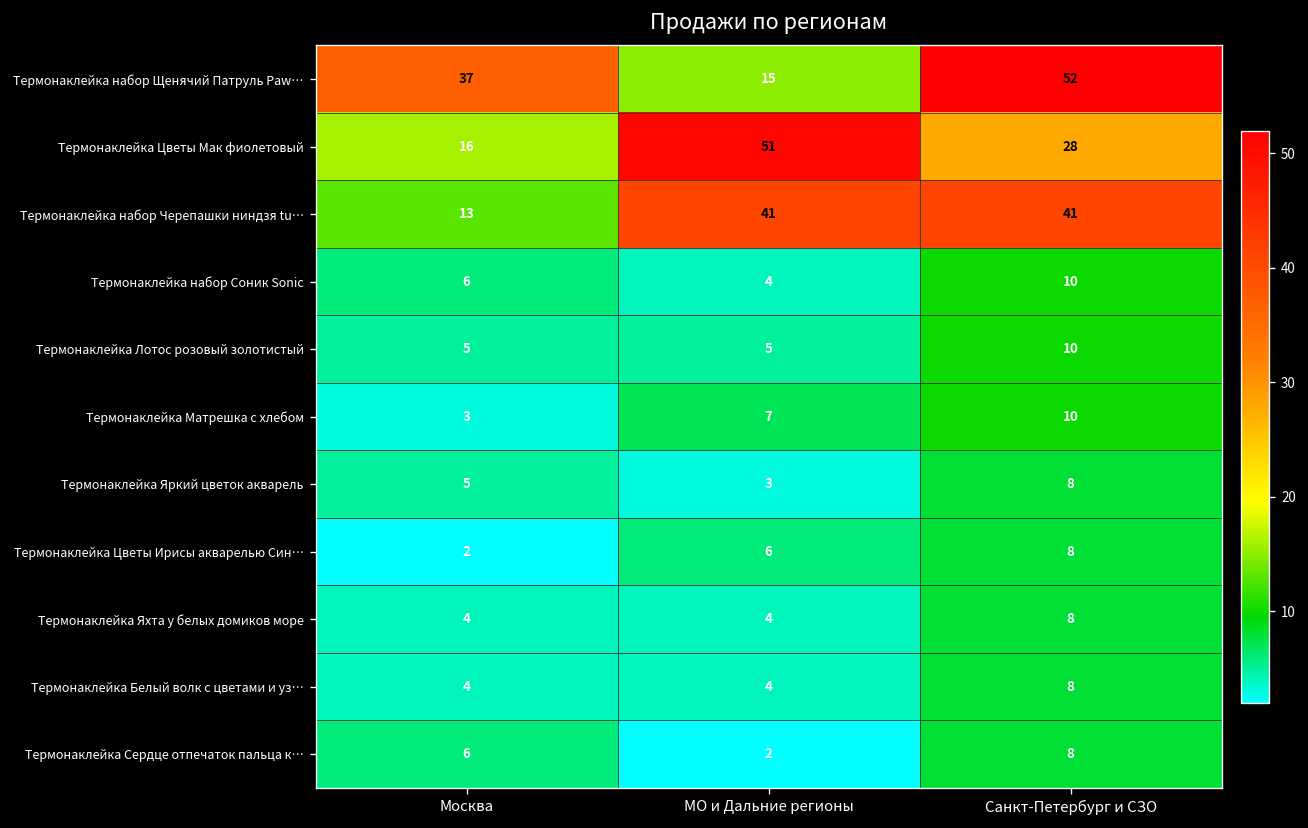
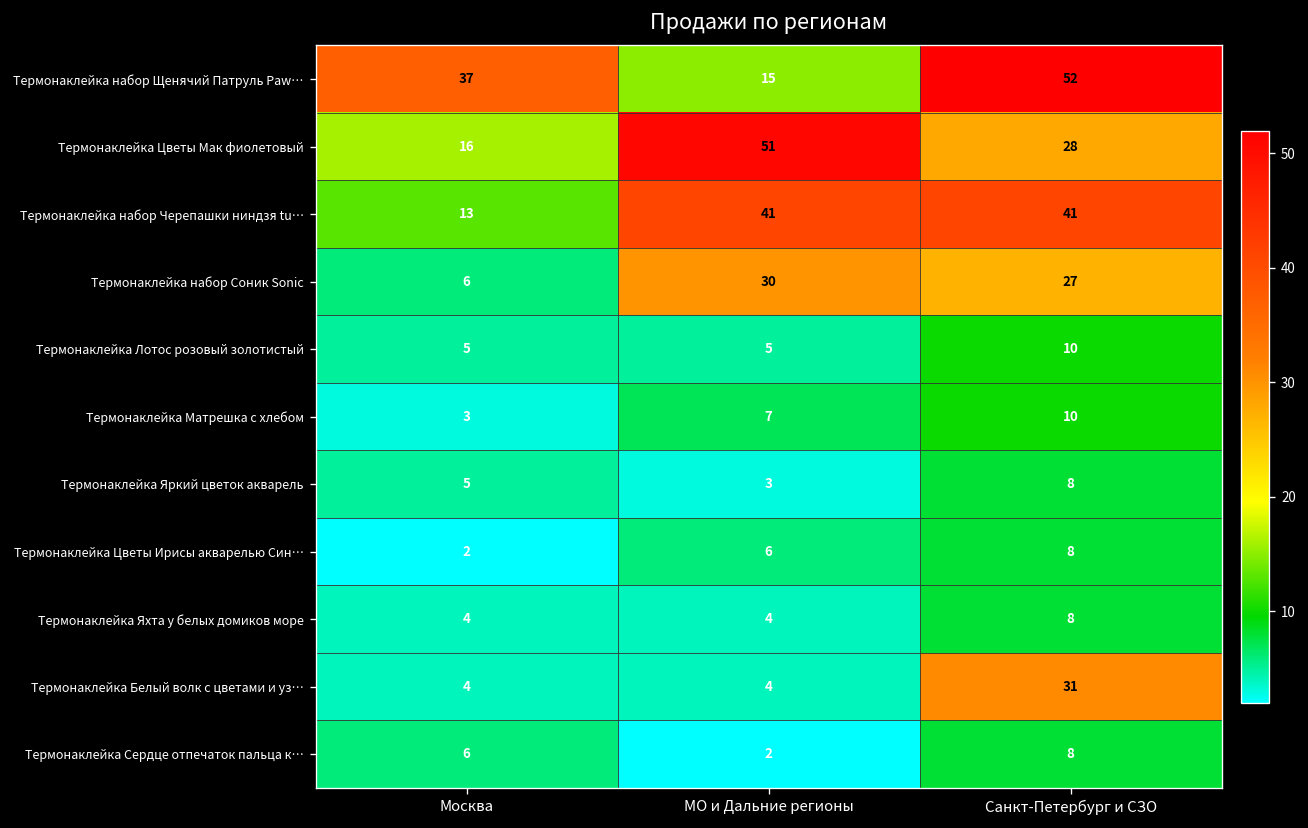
  {
    "Термонаклейка набор Щенячий Патруль Paw…": {
      "Москва": 37,
      "МО и Дальние регионы": 15,
      "Санкт-Петербург и СЗО": 52
    },
    "Термонаклейка Цветы Мак фиолетовый": {
      "Москва": 16,
      "МО и Дальние регионы": 51,
      "Санкт-Петербург и СЗО": 28
    },
    "Термонаклейка набор Черепашки ниндзя tu…": {
      "Москва": 13,
      "МО и Дальние регионы": 41,
      "Санкт-Петербург и СЗО": 41
    },
    "Термонаклейка набор Соник Sonic": {
      "Москва": 6,
-     "МО и Дальние регионы": 4,
-     "Санкт-Петербург и СЗО": 10
+     "МО и Дальние регионы": 30,
+     "Санкт-Петербург и СЗО": 27
    },
    "Термонаклейка Лотос розовый золотистый": {
      "Москва": 5,
      "МО и Дальние регионы": 5,
      "Санкт-Петербург и СЗО": 10
    },
    "Термонаклейка Матрешка с хлебом": {
      "Москва": 3,
      "МО и Дальние регионы": 7,
      "Санкт-Петербург и СЗО": 10
    },
    "Термонаклейка Яркий цветок акварель": {
      "Москва": 5,
      "МО и Дальние регионы": 3,
      "Санкт-Петербург и СЗО": 8
    },
    "Термонаклейка Цветы Ирисы акварелью Син…": {
      "Москва": 2,
      "МО и Дальние регионы": 6,
      "Санкт-Петербург и СЗО": 8
    },
    "Термонаклейка Яхта у белых домиков море": {
      "Москва": 4,
      "МО и Дальние регионы": 4,
      "Санкт-Петербург и СЗО": 8
    },
    "Термонаклейка Белый волк с цветами и уз…": {
      "Москва": 4,
      "МО и Дальние регионы": 4,
-     "Санкт-Петербург и СЗО": 8
+     "Санкт-Петербург и СЗО": 31
    },
    "Термонаклейка Сердце отпечаток пальца к…": {
      "Москва": 6,
      "МО и Дальние регионы": 2,
      "Санкт-Петербург и СЗО": 8
    }
  }
